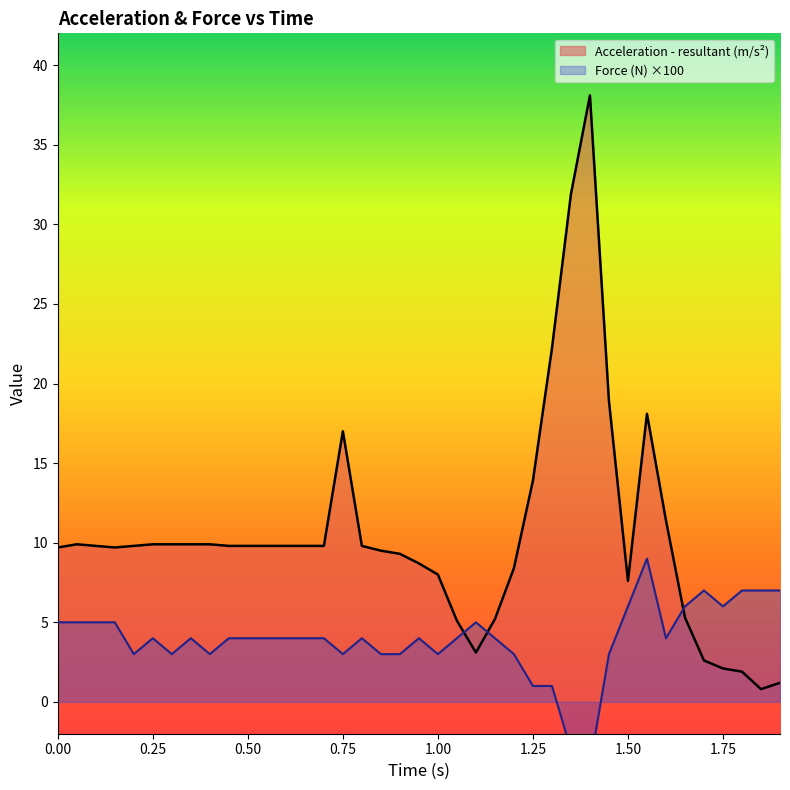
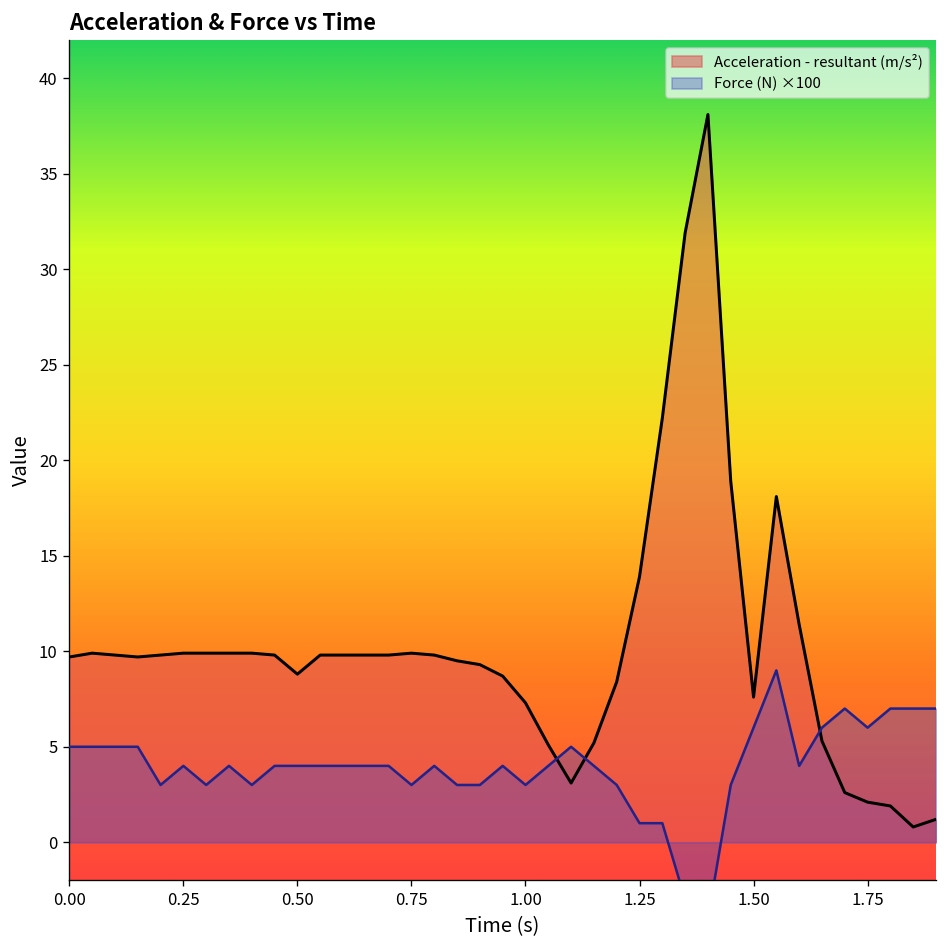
  {
    "Acceleration - resultant (m/s²)": {
      "0.00": 9.7,
      "0.25": 9.9,
-     "0.50": 9.8,
-     "0.75": 17.0,
-     "1.00": 8.0,
+     "0.50": 8.8,
+     "0.75": 9.9,
+     "1.00": 7.3,
      "1.25": 13.9,
      "1.50": 7.6,
      "1.75": 2.1
    }
  }
